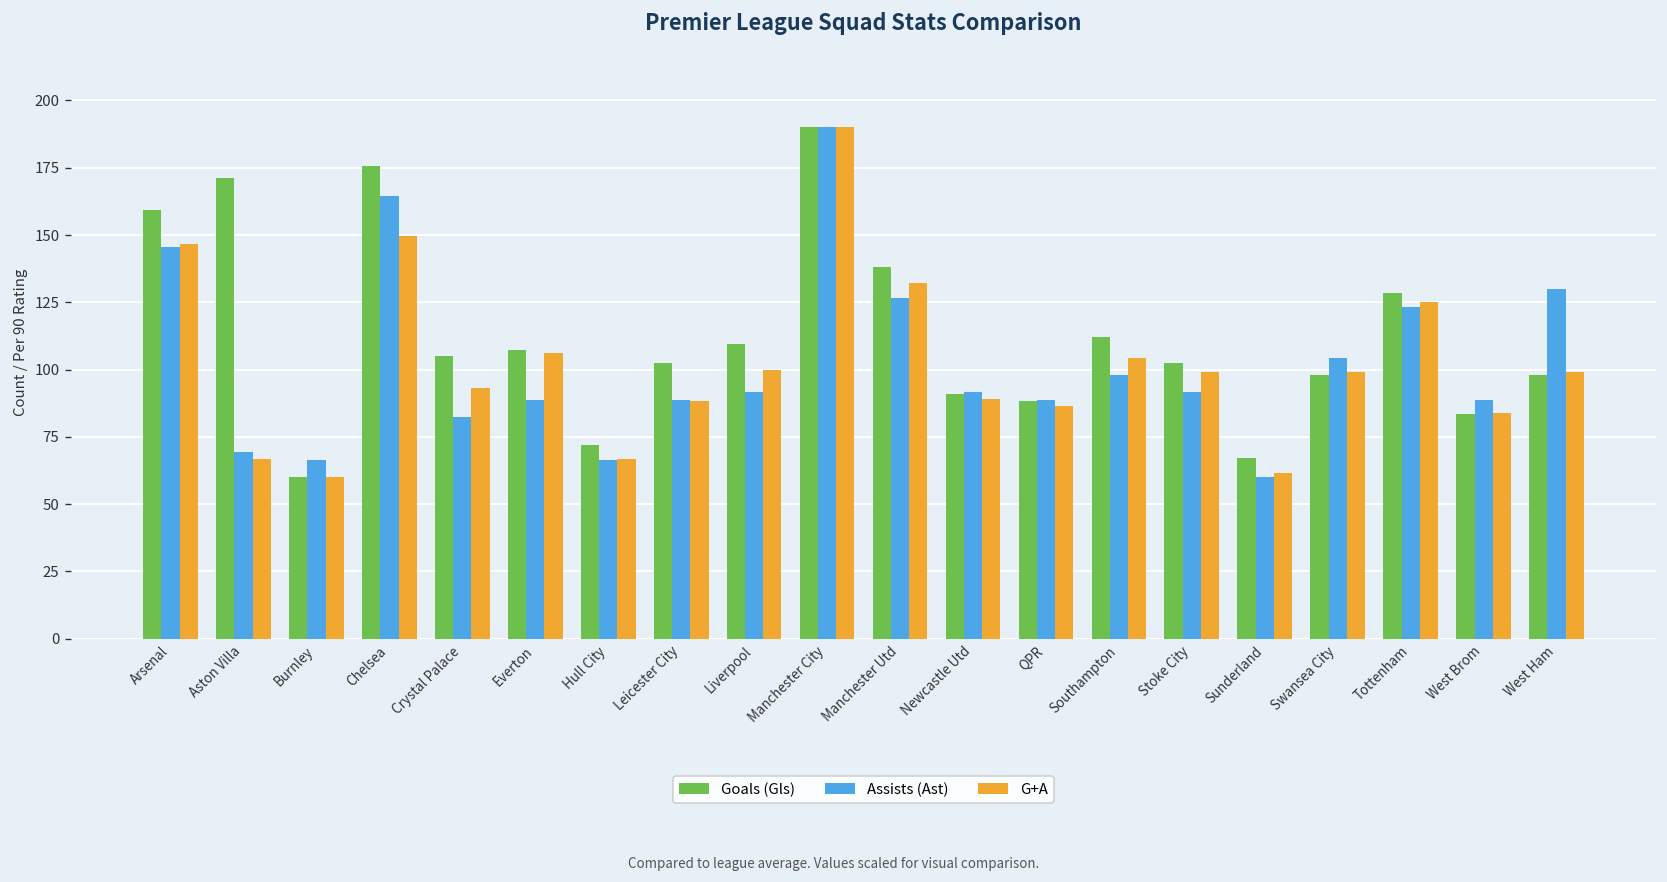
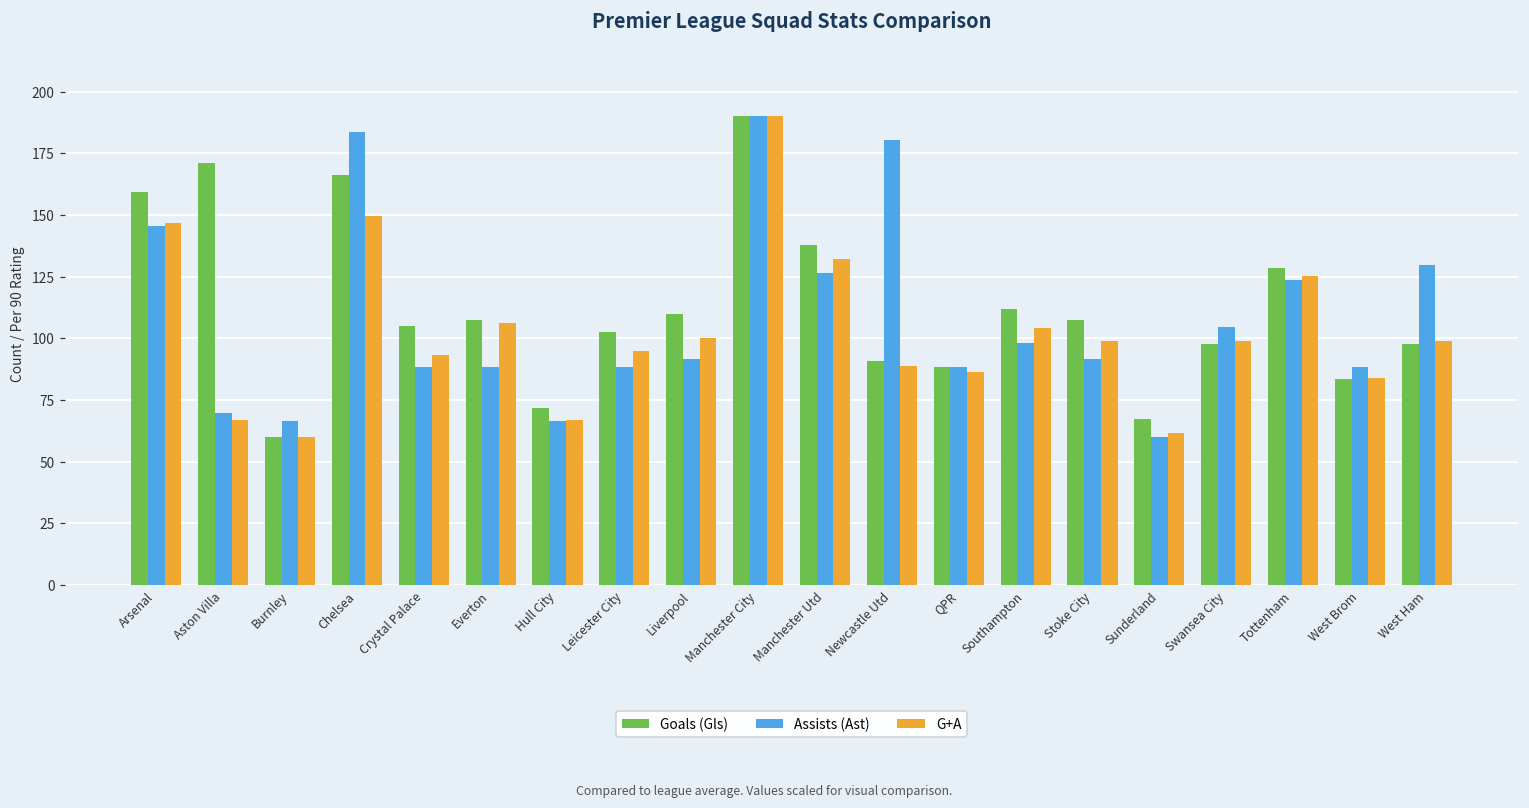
  {
    "Goals (Gls)": {
      "Arsenal": 159,
      "Aston Villa": 171,
      "Burnley": 60,
-     "Chelsea": 176,
+     "Chelsea": 166,
      "Crystal Palace": 105,
      "Everton": 107,
      "Hull City": 72,
      "Leicester City": 103,
      "Liverpool": 110,
      "Manchester City": 190,
      "Manchester Utd": 138,
      "Newcastle Utd": 91,
      "QPR": 88,
      "Southampton": 112,
-     "Stoke City": 103,
+     "Stoke City": 107,
      "Sunderland": 67,
      "Swansea City": 98,
      "Tottenham": 129,
      "West Brom": 84,
      "West Ham": 98
    },
    "Assists (Ast)": {
      "Arsenal": 146,
      "Aston Villa": 70,
      "Burnley": 66,
-     "Chelsea": 165,
-     "Crystal Palace": 82,
+     "Chelsea": 184,
+     "Crystal Palace": 89,
      "Everton": 89,
      "Hull City": 66,
      "Leicester City": 89,
      "Liverpool": 92,
      "Manchester City": 190,
      "Manchester Utd": 127,
-     "Newcastle Utd": 92,
+     "Newcastle Utd": 180,
      "QPR": 89,
      "Southampton": 98,
      "Stoke City": 92,
      "Sunderland": 60,
      "Swansea City": 104,
      "Tottenham": 123,
      "West Brom": 89,
      "West Ham": 130
    },
    "G+A": {
      "Arsenal": 147,
      "Aston Villa": 67,
      "Burnley": 60,
      "Chelsea": 149,
      "Crystal Palace": 93,
      "Everton": 106,
      "Hull City": 67,
-     "Leicester City": 88,
+     "Leicester City": 95,
      "Liverpool": 100,
      "Manchester City": 190,
      "Manchester Utd": 132,
      "Newcastle Utd": 89,
      "QPR": 86,
      "Southampton": 104,
      "Stoke City": 99,
      "Sunderland": 62,
      "Swansea City": 99,
      "Tottenham": 125,
      "West Brom": 84,
      "West Ham": 99
    }
  }
